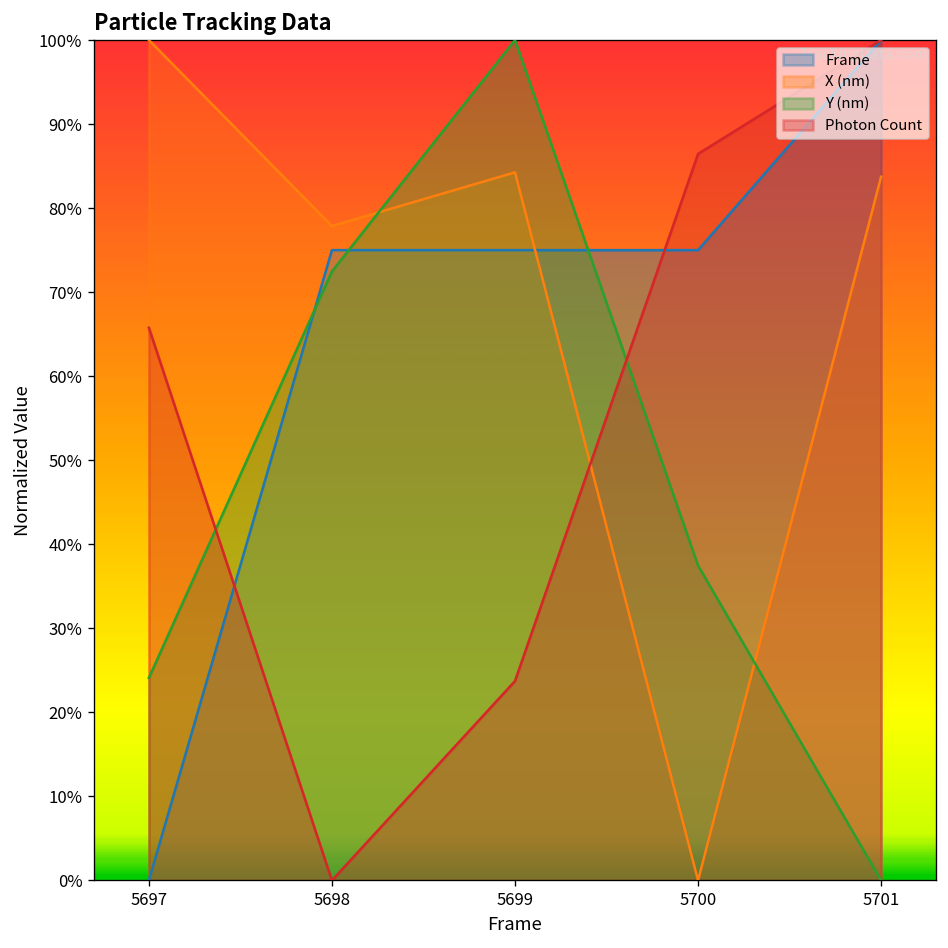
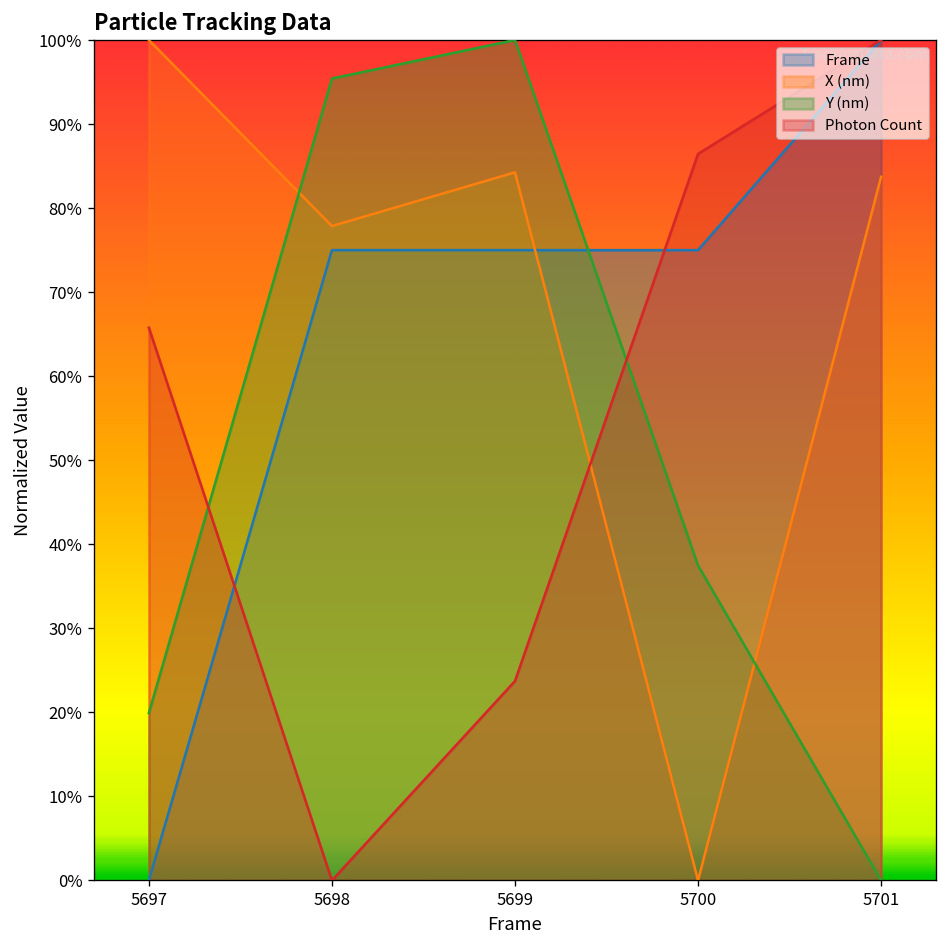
  {
    "Frame": {
      "5697": "0%",
      "5698": "75%",
      "5699": "75%",
      "5700": "75%"
    },
    "Y (nm)": {
-     "5697": "24%",
-     "5698": "72%",
+     "5697": "20%",
+     "5698": "95%",
      "5699": "100%",
      "5700": "37%",
      "5701": "0%"
    }
  }
